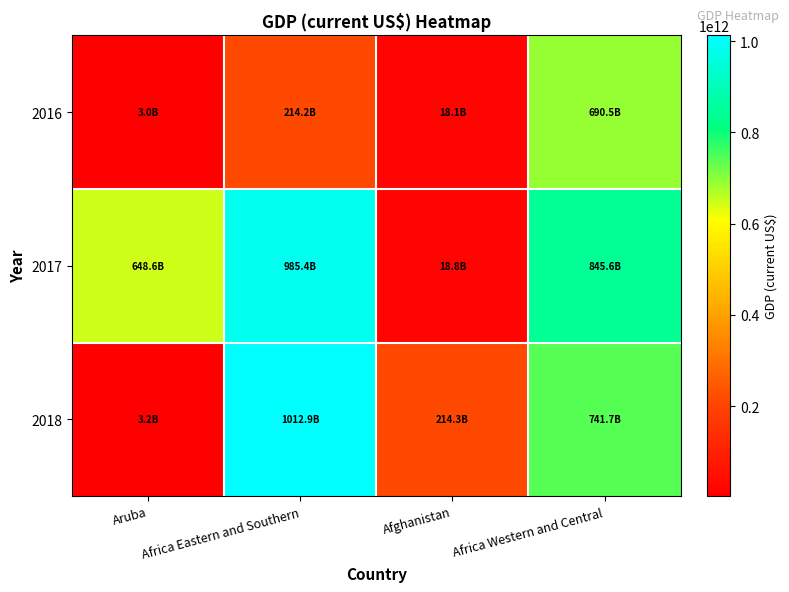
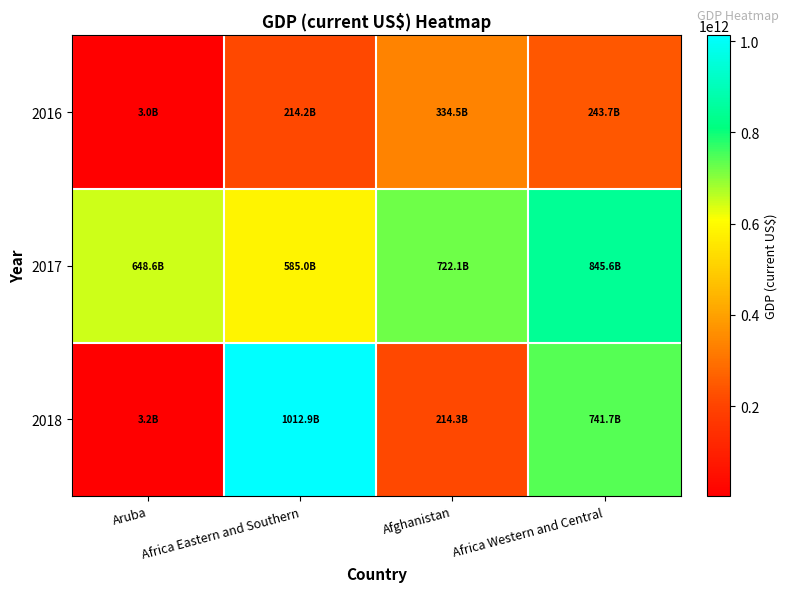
  {
    "2016": {
      "Aruba": "3.0B",
      "Africa Eastern and Southern": "214.2B",
-     "Afghanistan": "18.1B",
-     "Africa Western and Central": "690.5B"
+     "Afghanistan": "334.5B",
+     "Africa Western and Central": "243.7B"
    },
    "2017": {
      "Aruba": "648.6B",
-     "Africa Eastern and Southern": "985.4B",
-     "Afghanistan": "18.8B",
+     "Africa Eastern and Southern": "585.0B",
+     "Afghanistan": "722.1B",
      "Africa Western and Central": "845.6B"
    },
    "2018": {
      "Aruba": "3.2B",
      "Africa Eastern and Southern": "1012.9B",
      "Afghanistan": "214.3B",
      "Africa Western and Central": "741.7B"
    }
  }
